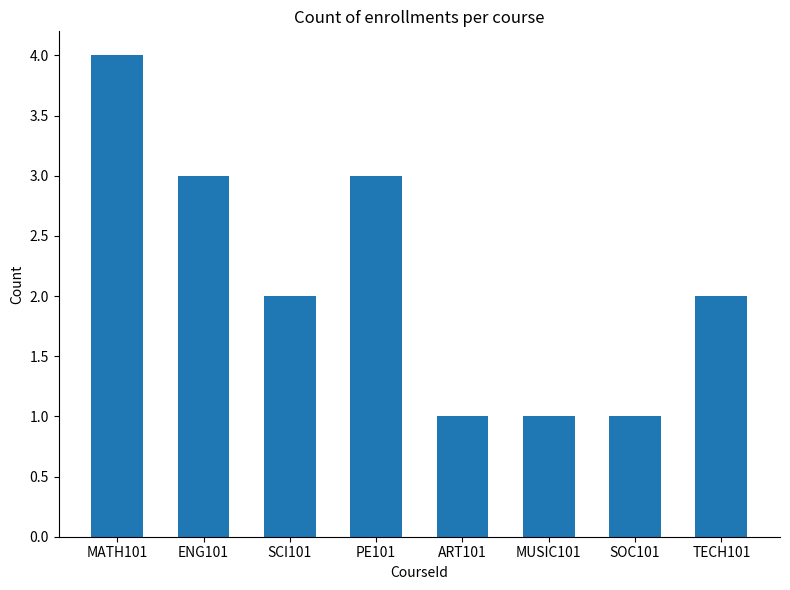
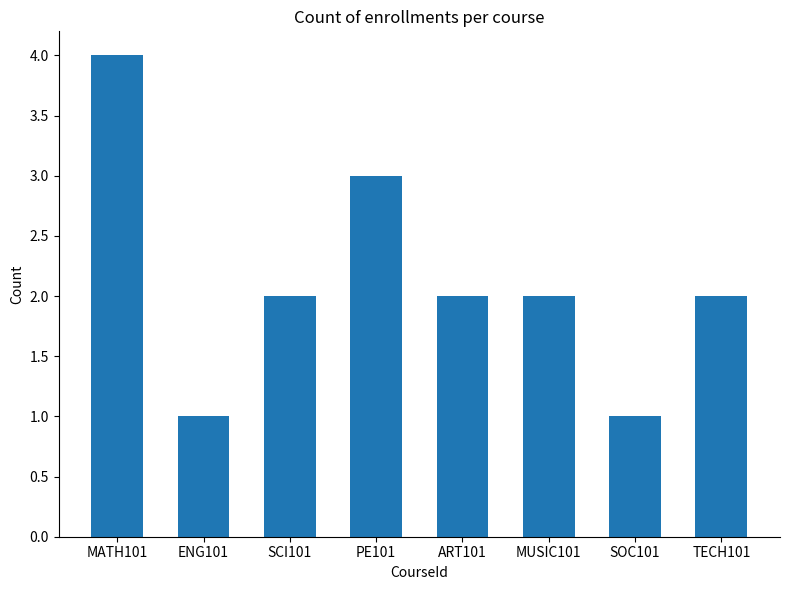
  {
    "MATH101": 4,
-   "ENG101": 3,
+   "ENG101": 1,
    "SCI101": 2,
    "PE101": 3,
-   "ART101": 1,
-   "MUSIC101": 1,
+   "ART101": 2,
+   "MUSIC101": 2,
    "SOC101": 1,
    "TECH101": 2
  }
